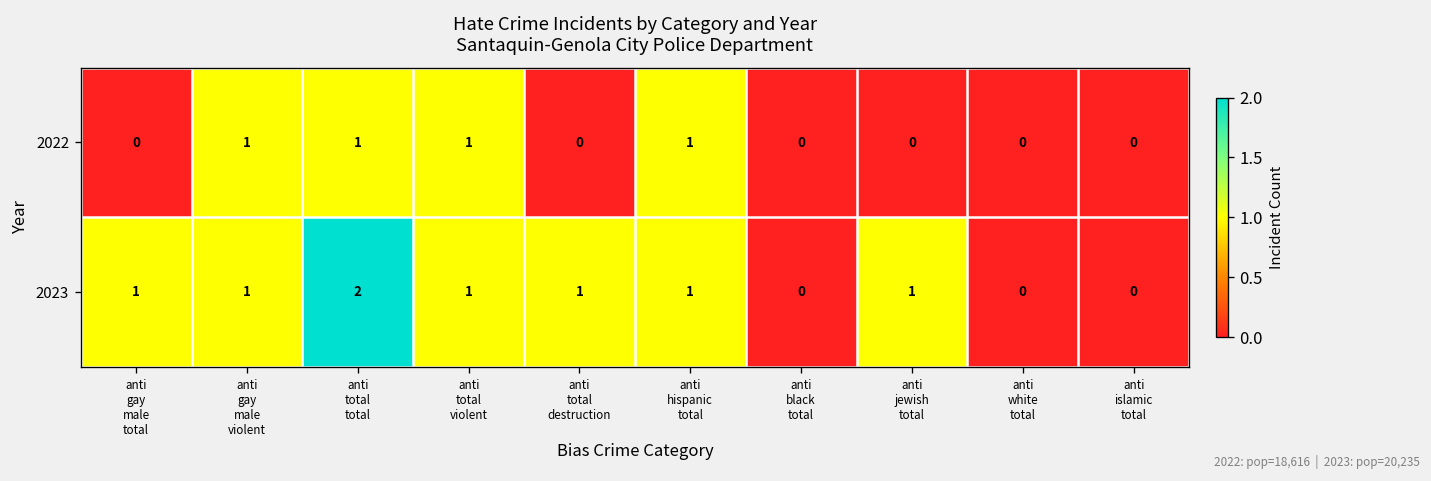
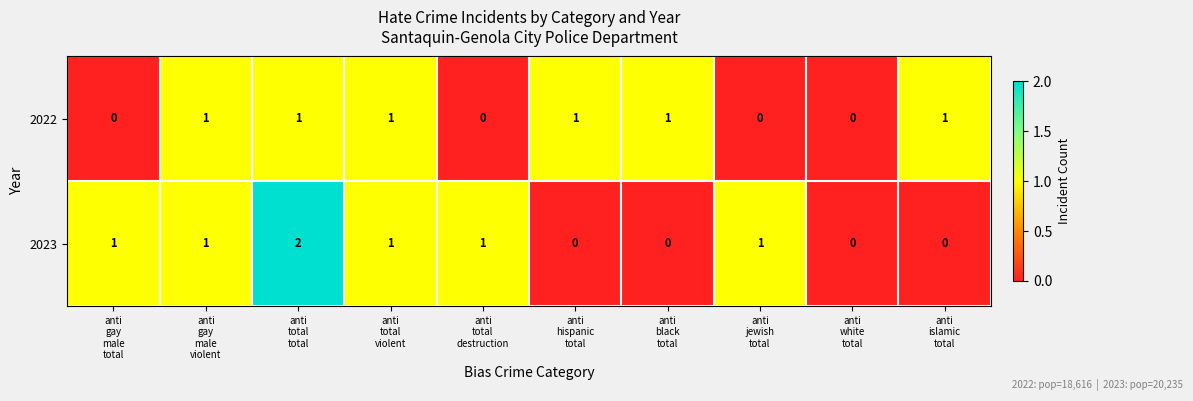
  {
    "2022": {
      "anti gay male total": 0,
      "anti gay male violent": 1,
      "anti total total": 1,
      "anti total violent": 1,
      "anti total destruction": 0,
      "anti hispanic total": 1,
-     "anti black total": 0,
+     "anti black total": 1,
      "anti jewish total": 0,
      "anti white total": 0,
-     "anti islamic total": 0
+     "anti islamic total": 1
    },
    "2023": {
      "anti gay male total": 1,
      "anti gay male violent": 1,
      "anti total total": 2,
      "anti total violent": 1,
      "anti total destruction": 1,
-     "anti hispanic total": 1,
+     "anti hispanic total": 0,
      "anti black total": 0,
      "anti jewish total": 1,
      "anti white total": 0,
      "anti islamic total": 0
    }
  }
